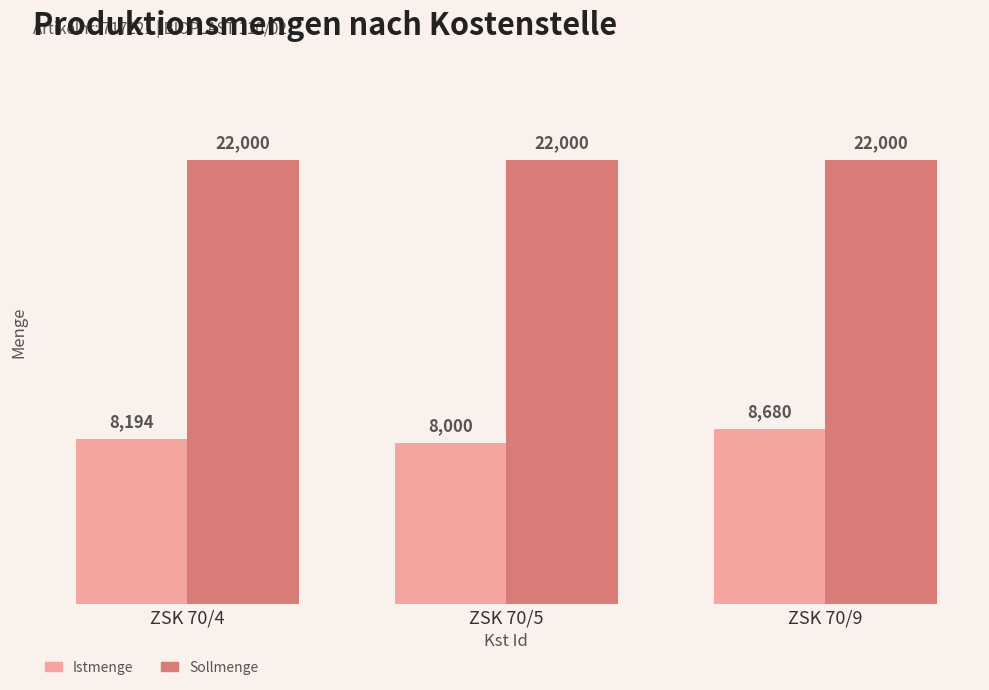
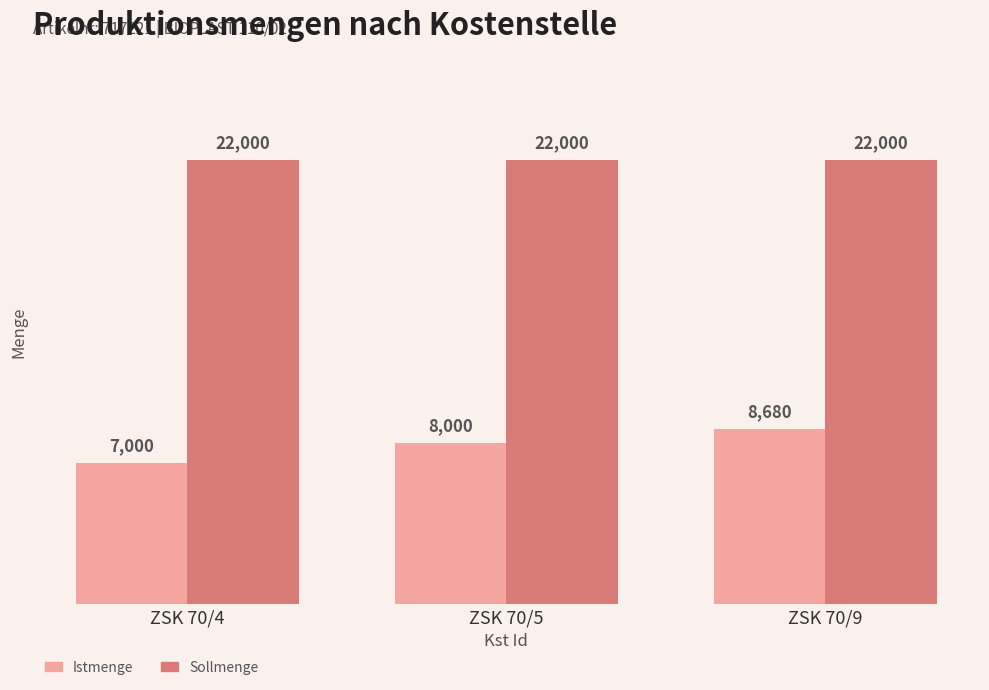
  {
    "Istmenge": {
-     "ZSK 70/4": "8,194",
+     "ZSK 70/4": "7,000",
      "ZSK 70/5": "8,000",
      "ZSK 70/9": "8,680"
    },
    "Sollmenge": {
      "ZSK 70/4": "22,000",
      "ZSK 70/5": "22,000",
      "ZSK 70/9": "22,000"
    }
  }
